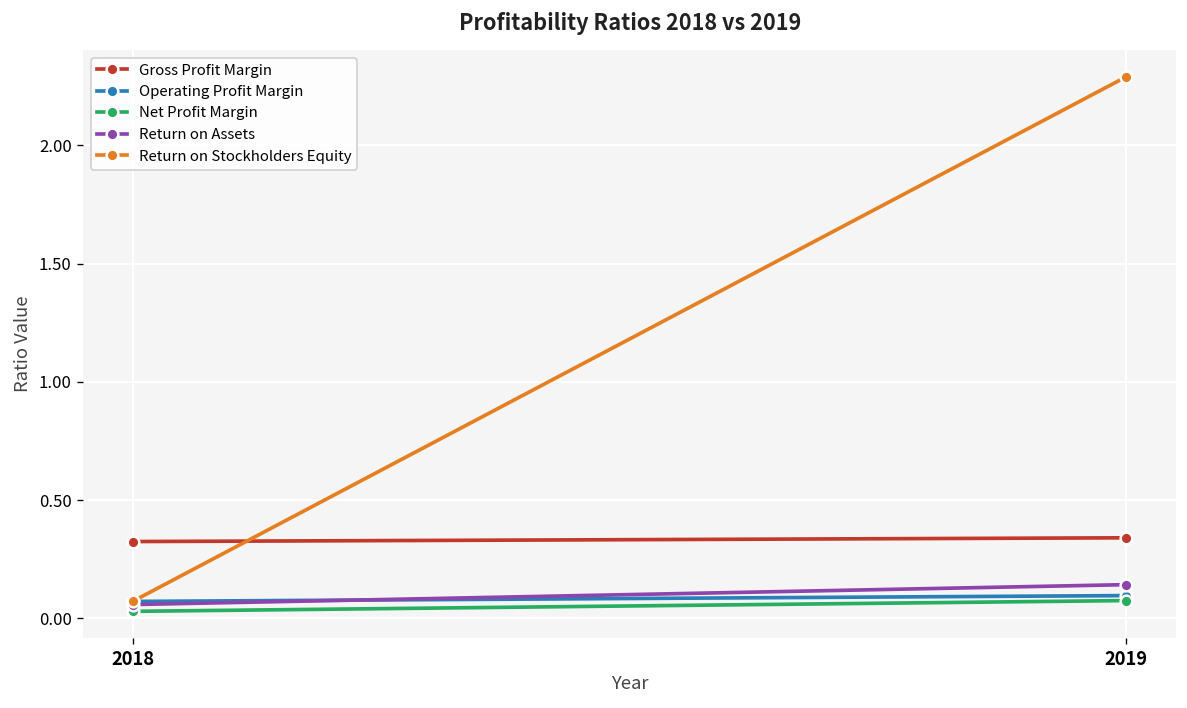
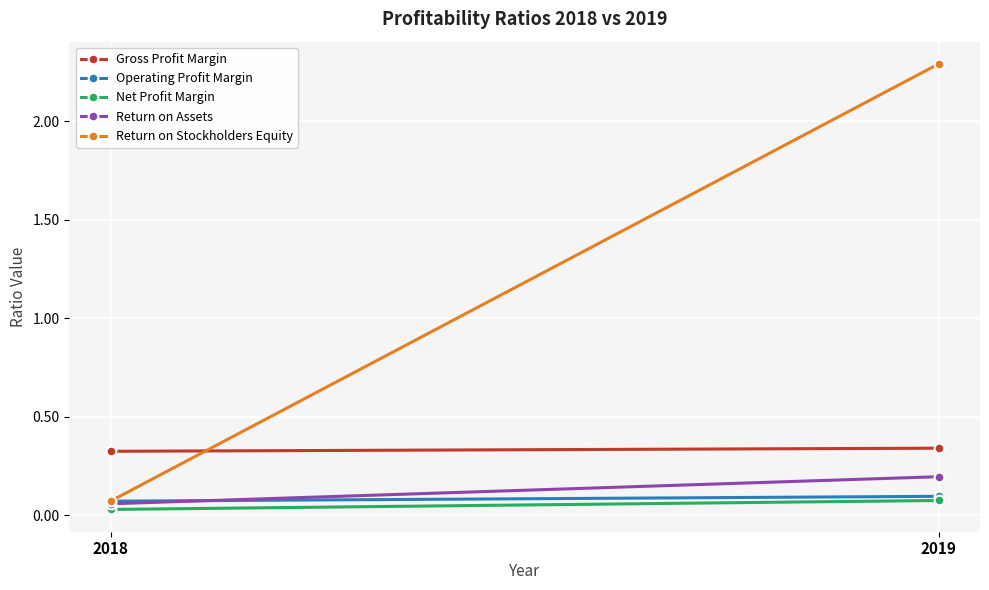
  {
    "Gross Profit Margin": {
      "2018": 0.33,
      "2019": 0.34
    },
    "Operating Profit Margin": {
      "2019": 0.10
    },
    "Net Profit Margin": {
      "2018": 0.03,
      "2019": 0.08
    },
    "Return on Assets": {
      "2018": 0.06,
-     "2019": 0.14
+     "2019": 0.20
    },
    "Return on Stockholders Equity": {
      "2019": 2.29
    }
  }
